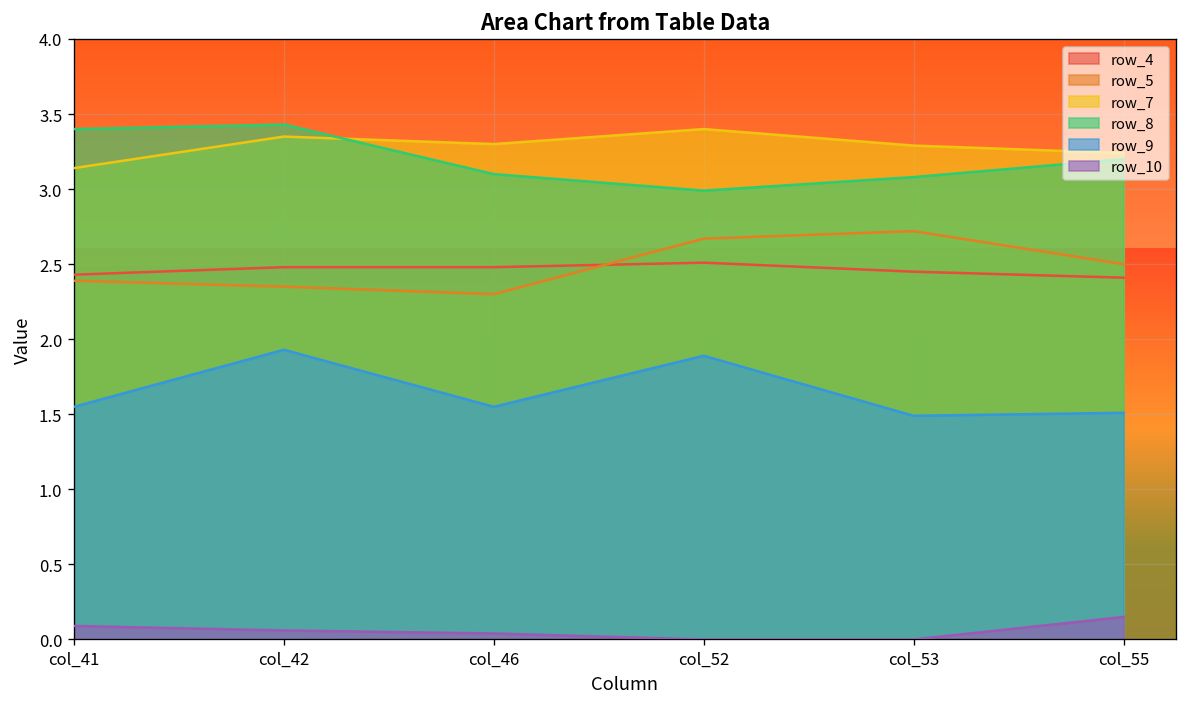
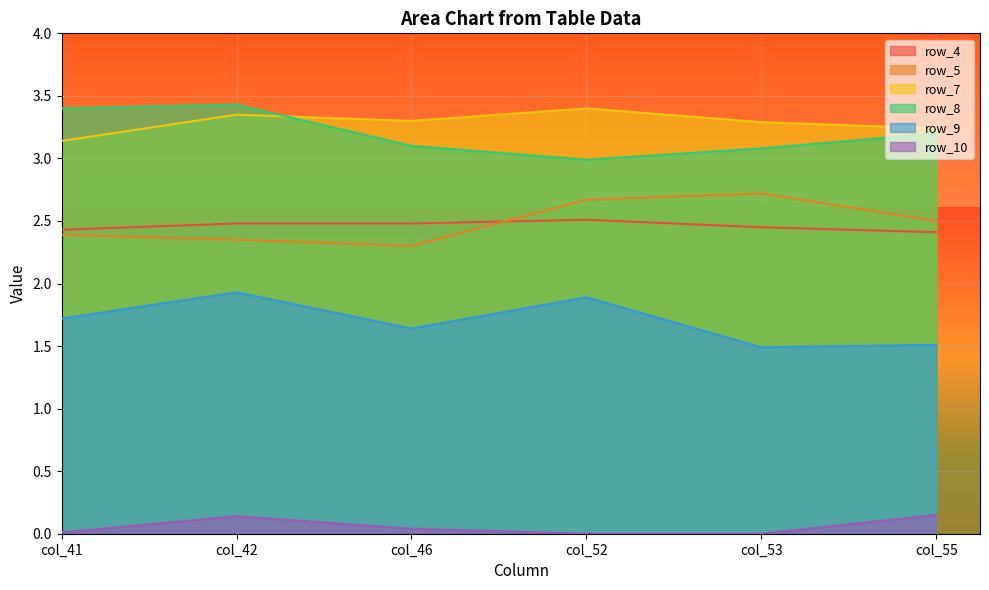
  {
    "row_7": {
      "col_41": 3.14,
      "col_42": 3.35,
      "col_46": 3.30,
      "col_52": 3.40,
      "col_53": 3.29
    },
    "row_8": {
      "col_41": 3.40,
      "col_42": 3.43,
      "col_46": 3.10,
      "col_52": 2.99,
      "col_53": 3.08
    },
    "row_9": {
-     "col_41": 1.55,
+     "col_41": 1.72,
      "col_42": 1.93,
-     "col_46": 1.55,
+     "col_46": 1.64,
      "col_52": 1.89,
      "col_53": 1.49,
      "col_55": 1.51
    },
    "row_10": {
-     "col_41": 0.09,
-     "col_42": 0.06,
+     "col_41": 0.01,
+     "col_42": 0.14,
      "col_46": 0.04,
      "col_52": 0.00,
      "col_53": 0.00,
      "col_55": 0.15
    }
  }
